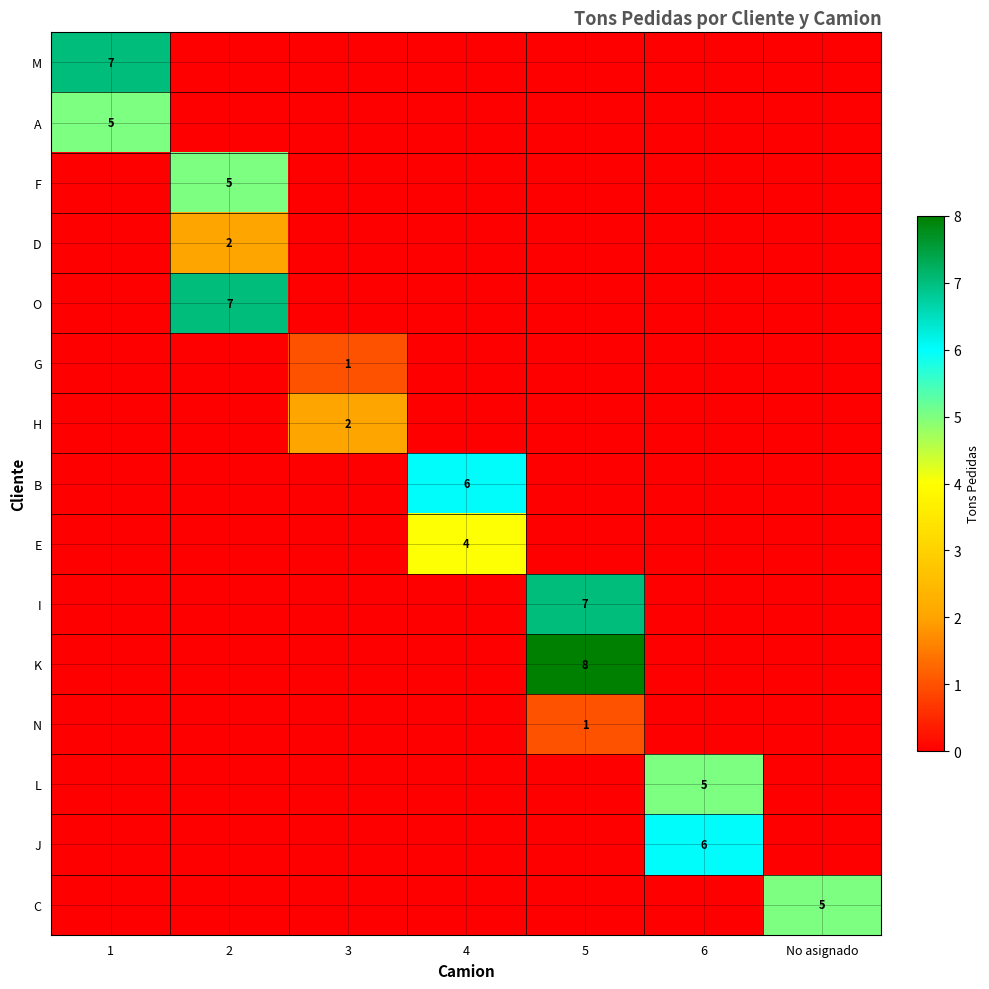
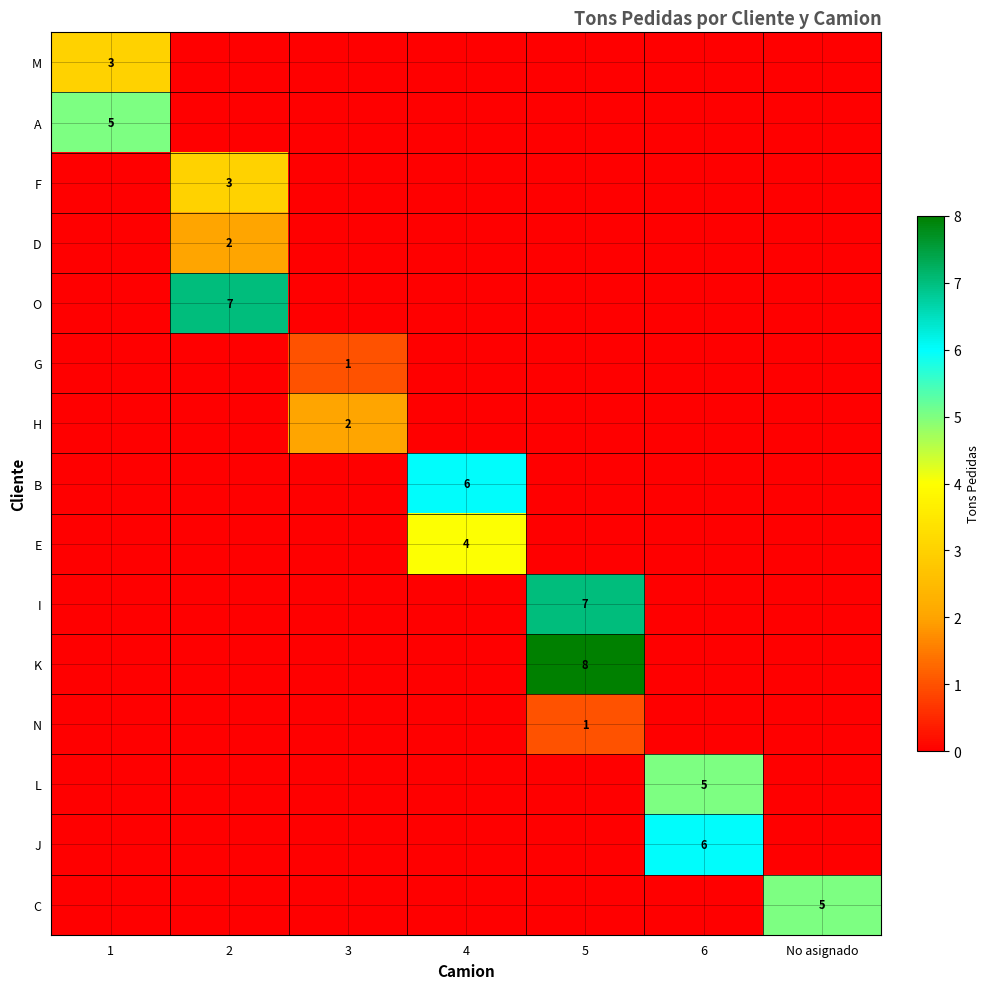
  {
    "M": {
-     "1": 7
+     "1": 3
    },
    "A": {
      "1": 5
    },
    "F": {
-     "2": 5
+     "2": 3
    },
    "D": {
      "2": 2
    },
    "O": {
      "2": 7
    },
    "G": {
      "3": 1
    },
    "H": {
      "3": 2
    },
    "B": {
      "4": 6
    },
    "E": {
      "4": 4
    },
    "I": {
      "5": 7
    },
    "K": {
      "5": 8
    },
    "N": {
      "5": 1
    },
    "L": {
      "6": 5
    },
    "J": {
      "6": 6
    },
    "C": {
      "No asignado": 5
    }
  }
